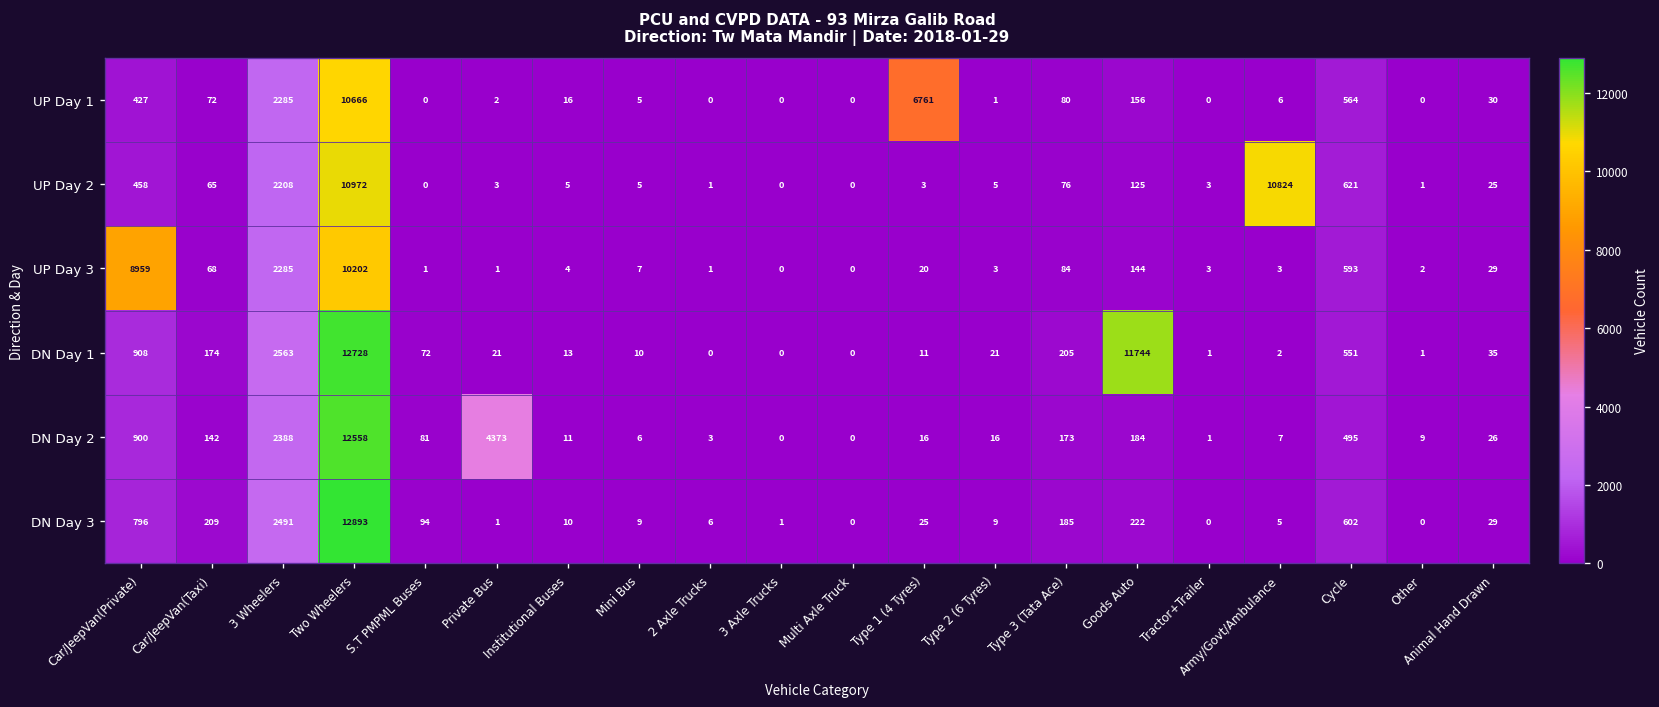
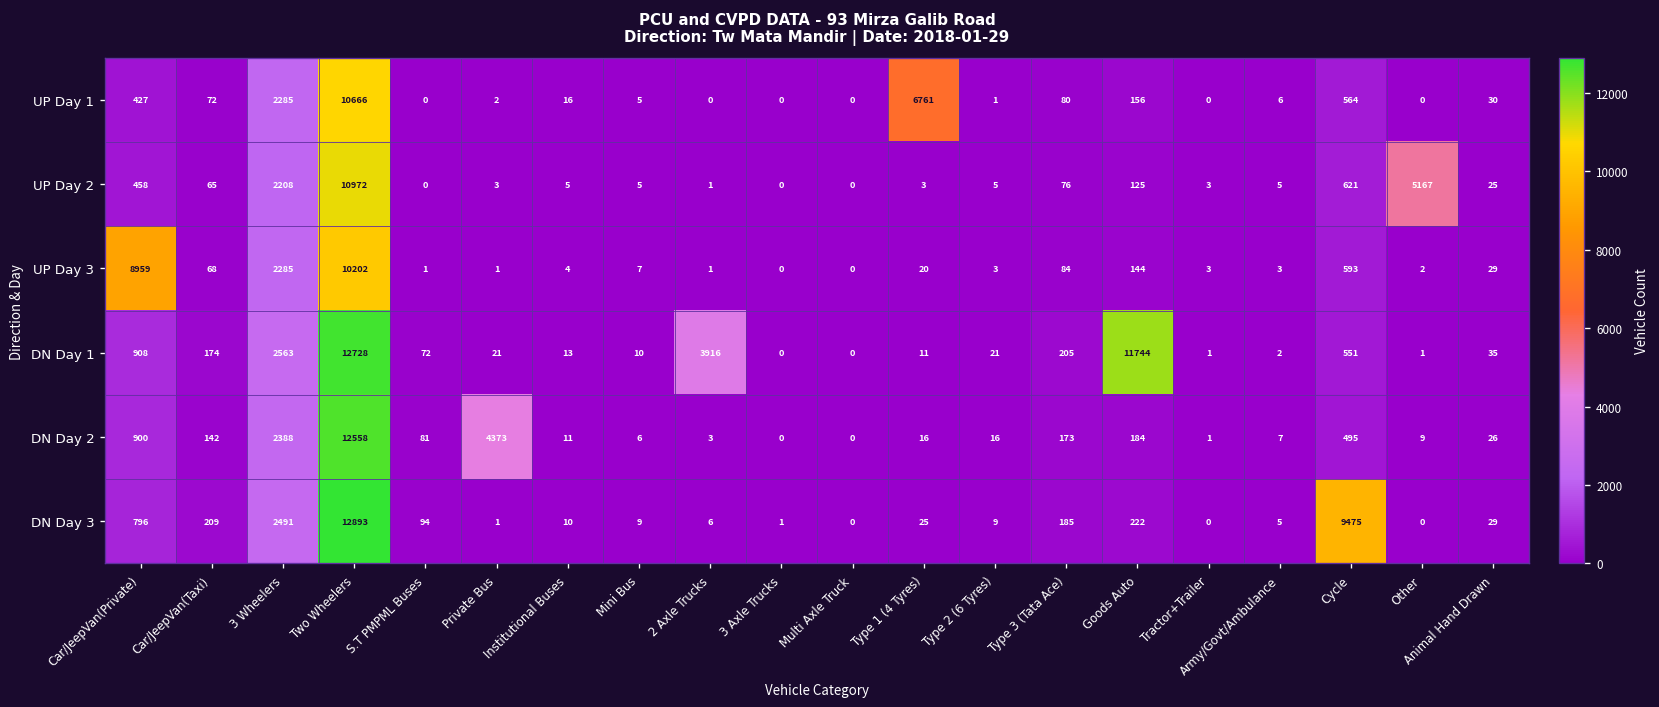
  {
    "UP Day 1": {
      "Car/JeepVan(Private)": 427,
      "Car/JeepVan(Taxi)": 72,
      "3 Wheelers": 2285,
      "Two Wheelers": 10666,
      "S.T PMPML Buses": 0,
      "Private Bus": 2,
      "Institutional Buses": 16,
      "Mini Bus": 5,
      "2 Axle Trucks": 0,
      "3 Axle Trucks": 0,
      "Multi Axle Truck": 0,
      "Type 1 (4 Tyres)": 6761,
      "Type 2 (6 Tyres)": 1,
      "Type 3 (Tata Ace)": 80,
      "Goods Auto": 156,
      "Tractor+Trailer": 0,
      "Army/Govt/Ambulance": 6,
      "Cycle": 564,
      "Other": 0,
      "Animal Hand Drawn": 30
    },
    "UP Day 2": {
      "Car/JeepVan(Private)": 458,
      "Car/JeepVan(Taxi)": 65,
      "3 Wheelers": 2208,
      "Two Wheelers": 10972,
      "S.T PMPML Buses": 0,
      "Private Bus": 3,
      "Institutional Buses": 5,
      "Mini Bus": 5,
      "2 Axle Trucks": 1,
      "3 Axle Trucks": 0,
      "Multi Axle Truck": 0,
      "Type 1 (4 Tyres)": 3,
      "Type 2 (6 Tyres)": 5,
      "Type 3 (Tata Ace)": 76,
      "Goods Auto": 125,
      "Tractor+Trailer": 3,
-     "Army/Govt/Ambulance": 10824,
+     "Army/Govt/Ambulance": 5,
      "Cycle": 621,
-     "Other": 1,
+     "Other": 5167,
      "Animal Hand Drawn": 25
    },
    "UP Day 3": {
      "Car/JeepVan(Private)": 8959,
      "Car/JeepVan(Taxi)": 68,
      "3 Wheelers": 2285,
      "Two Wheelers": 10202,
      "S.T PMPML Buses": 1,
      "Private Bus": 1,
      "Institutional Buses": 4,
      "Mini Bus": 7,
      "2 Axle Trucks": 1,
      "3 Axle Trucks": 0,
      "Multi Axle Truck": 0,
      "Type 1 (4 Tyres)": 20,
      "Type 2 (6 Tyres)": 3,
      "Type 3 (Tata Ace)": 84,
      "Goods Auto": 144,
      "Tractor+Trailer": 3,
      "Army/Govt/Ambulance": 3,
      "Cycle": 593,
      "Other": 2,
      "Animal Hand Drawn": 29
    },
    "DN Day 1": {
      "Car/JeepVan(Private)": 908,
      "Car/JeepVan(Taxi)": 174,
      "3 Wheelers": 2563,
      "Two Wheelers": 12728,
      "S.T PMPML Buses": 72,
      "Private Bus": 21,
      "Institutional Buses": 13,
      "Mini Bus": 10,
-     "2 Axle Trucks": 0,
+     "2 Axle Trucks": 3916,
      "3 Axle Trucks": 0,
      "Multi Axle Truck": 0,
      "Type 1 (4 Tyres)": 11,
      "Type 2 (6 Tyres)": 21,
      "Type 3 (Tata Ace)": 205,
      "Goods Auto": 11744,
      "Tractor+Trailer": 1,
      "Army/Govt/Ambulance": 2,
      "Cycle": 551,
      "Other": 1,
      "Animal Hand Drawn": 35
    },
    "DN Day 2": {
      "Car/JeepVan(Private)": 900,
      "Car/JeepVan(Taxi)": 142,
      "3 Wheelers": 2388,
      "Two Wheelers": 12558,
      "S.T PMPML Buses": 81,
      "Private Bus": 4373,
      "Institutional Buses": 11,
      "Mini Bus": 6,
      "2 Axle Trucks": 3,
      "3 Axle Trucks": 0,
      "Multi Axle Truck": 0,
      "Type 1 (4 Tyres)": 16,
      "Type 2 (6 Tyres)": 16,
      "Type 3 (Tata Ace)": 173,
      "Goods Auto": 184,
      "Tractor+Trailer": 1,
      "Army/Govt/Ambulance": 7,
      "Cycle": 495,
      "Other": 9,
      "Animal Hand Drawn": 26
    },
    "DN Day 3": {
      "Car/JeepVan(Private)": 796,
      "Car/JeepVan(Taxi)": 209,
      "3 Wheelers": 2491,
      "Two Wheelers": 12893,
      "S.T PMPML Buses": 94,
      "Private Bus": 1,
      "Institutional Buses": 10,
      "Mini Bus": 9,
      "2 Axle Trucks": 6,
      "3 Axle Trucks": 1,
      "Multi Axle Truck": 0,
      "Type 1 (4 Tyres)": 25,
      "Type 2 (6 Tyres)": 9,
      "Type 3 (Tata Ace)": 185,
      "Goods Auto": 222,
      "Tractor+Trailer": 0,
      "Army/Govt/Ambulance": 5,
-     "Cycle": 602,
+     "Cycle": 9475,
      "Other": 0,
      "Animal Hand Drawn": 29
    }
  }
